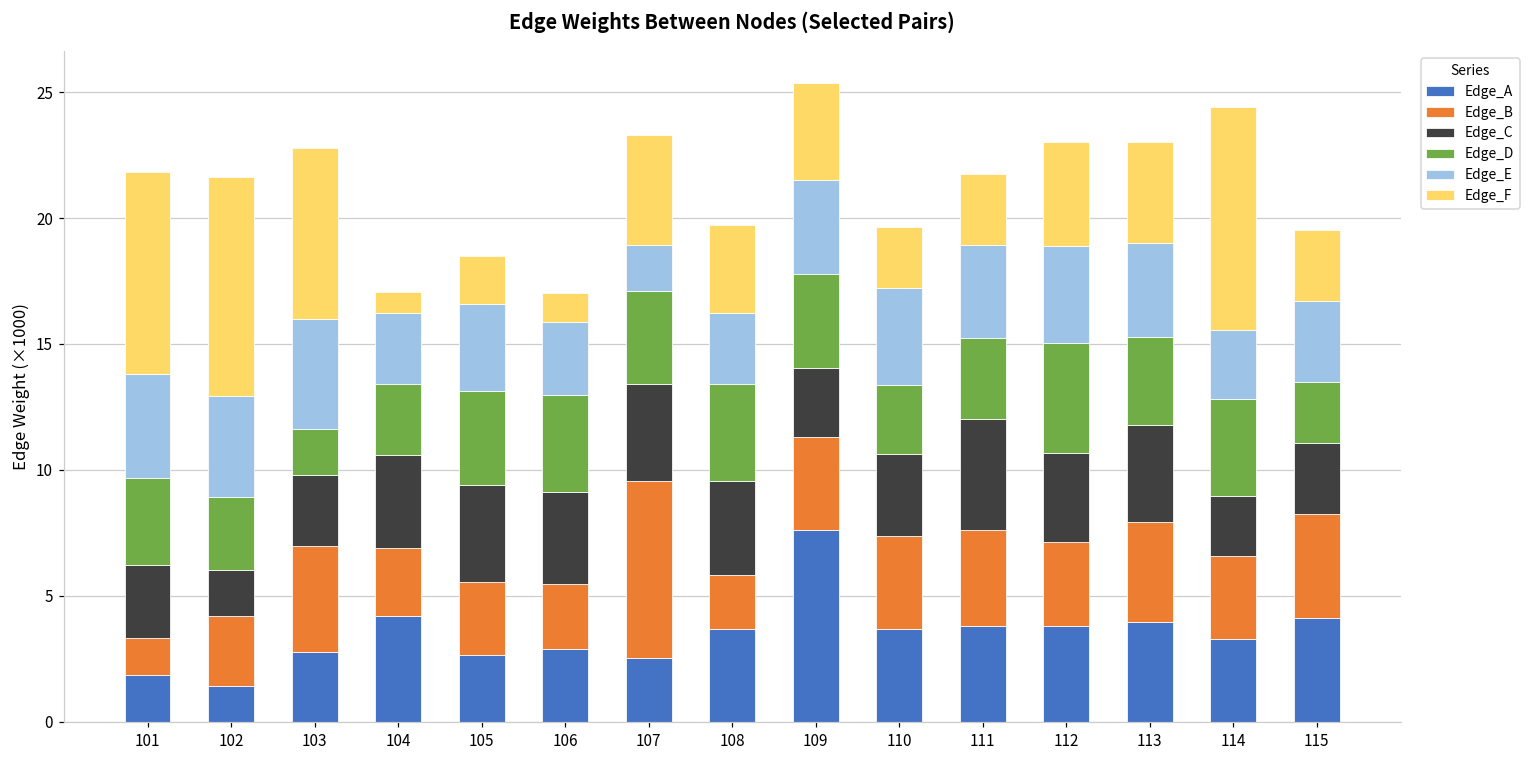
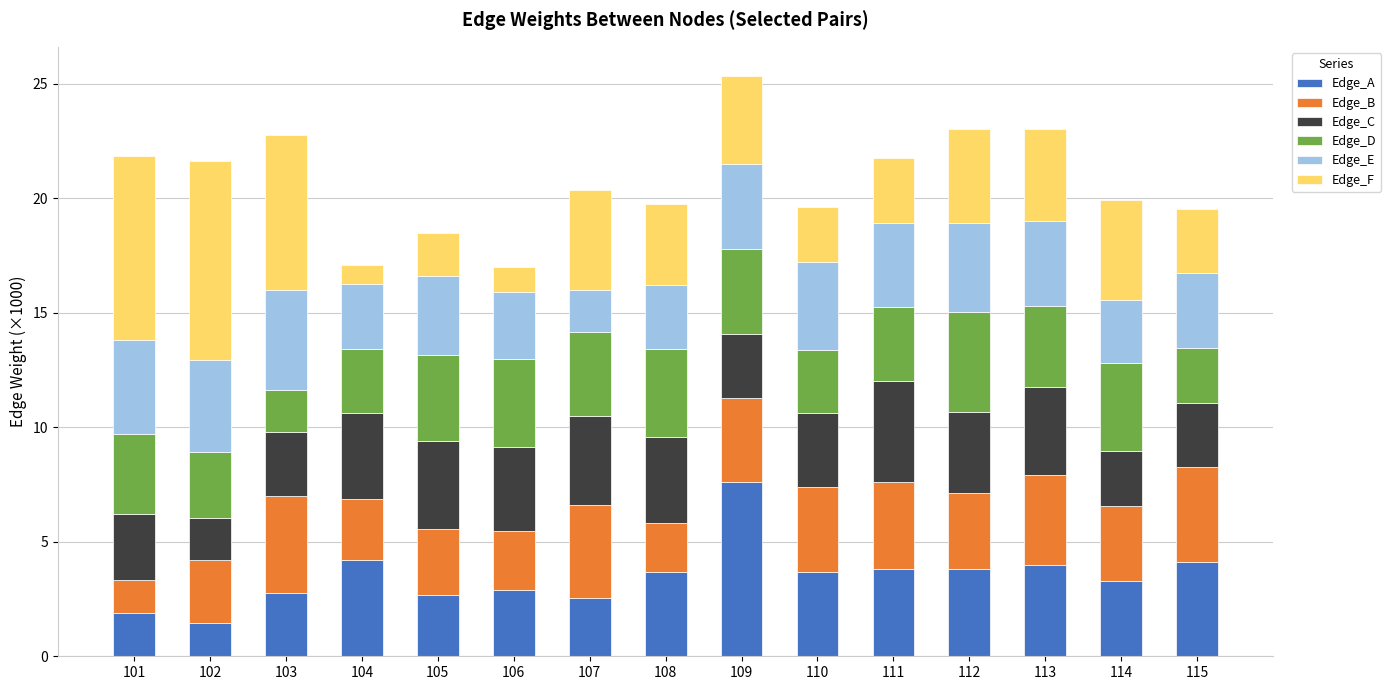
  {
    "Edge_A": {
      "101": 1.9,
      "102": 1.4,
      "103": 2.8,
      "104": 4.2,
      "105": 2.7,
      "106": 2.9,
      "107": 2.6,
      "108": 3.7,
      "109": 7.6,
      "110": 3.7,
      "111": 3.8,
      "112": 3.8,
      "113": 4.0,
      "114": 3.3,
      "115": 4.1
    },
    "Edge_B": {
      "101": 1.4,
      "102": 2.8,
      "103": 4.2,
      "104": 2.7,
      "105": 2.9,
      "106": 2.6,
-     "107": 7.0,
+     "107": 4.1,
      "108": 2.1,
      "109": 3.7,
      "110": 3.7,
      "111": 3.8,
      "112": 3.4,
      "113": 4.0,
      "114": 3.3,
      "115": 4.1
    },
    "Edge_C": {
      "101": 2.9,
      "102": 1.8,
      "103": 2.8,
      "104": 3.7,
      "105": 3.8,
      "106": 3.7,
      "107": 3.8,
      "108": 3.7,
      "109": 2.8,
      "110": 3.2,
      "111": 4.4,
      "112": 3.5,
      "113": 3.8,
      "114": 2.4,
      "115": 2.8
    },
    "Edge_D": {
      "101": 3.5,
      "102": 2.9,
      "103": 1.8,
      "104": 2.8,
      "105": 3.7,
      "106": 3.8,
      "107": 3.7,
      "108": 3.9,
      "109": 3.7,
      "110": 2.8,
      "111": 3.2,
      "112": 4.4,
      "113": 3.5,
      "114": 3.8,
      "115": 2.4
    },
    "Edge_E": {
      "101": 4.1,
      "102": 4.0,
      "103": 4.4,
      "104": 2.8,
      "105": 3.5,
      "106": 2.9,
      "107": 1.8,
      "108": 2.8,
      "109": 3.7,
      "110": 3.8,
      "111": 3.7,
      "112": 3.8,
      "113": 3.7,
      "114": 2.8,
      "115": 3.2
    },
    "Edge_F": {
      "101": 8.0,
      "102": 8.7,
      "103": 6.8,
      "104": 0.8,
      "105": 1.9,
      "106": 1.1,
      "107": 4.4,
      "108": 3.5,
      "109": 3.8,
      "110": 2.4,
      "111": 2.8,
      "112": 4.1,
      "113": 4.0,
-     "114": 8.8,
+     "114": 4.4,
      "115": 2.8
    }
  }
